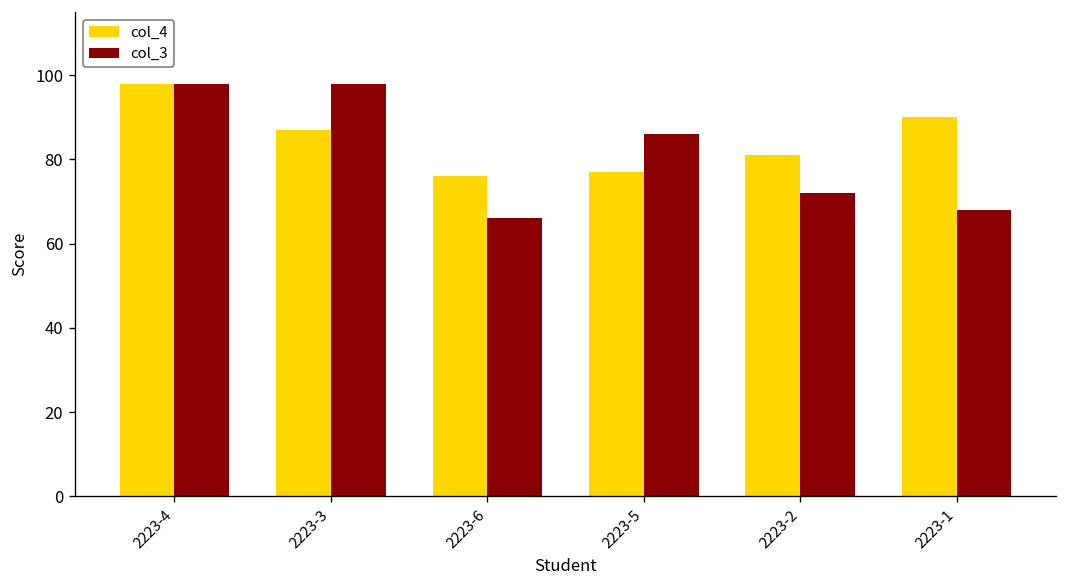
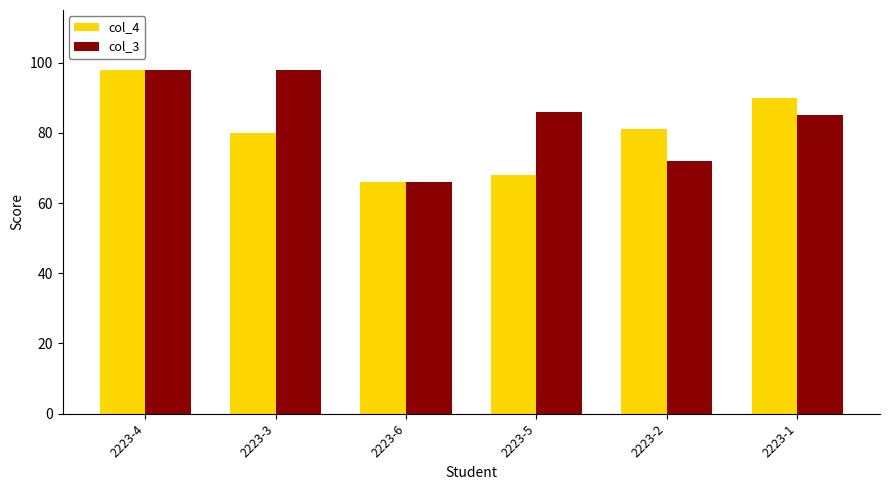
  {
    "col_4": {
      "2223-4": 98,
-     "2223-3": 87,
-     "2223-6": 76,
-     "2223-5": 77,
+     "2223-3": 80,
+     "2223-6": 66,
+     "2223-5": 68,
      "2223-2": 81,
      "2223-1": 90
    },
    "col_3": {
      "2223-4": 98,
      "2223-3": 98,
      "2223-6": 66,
      "2223-5": 86,
      "2223-2": 72,
-     "2223-1": 68
+     "2223-1": 85
    }
  }
